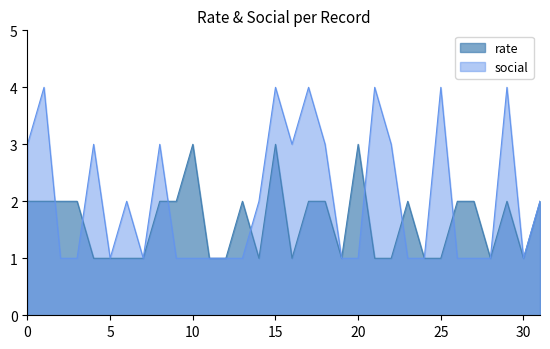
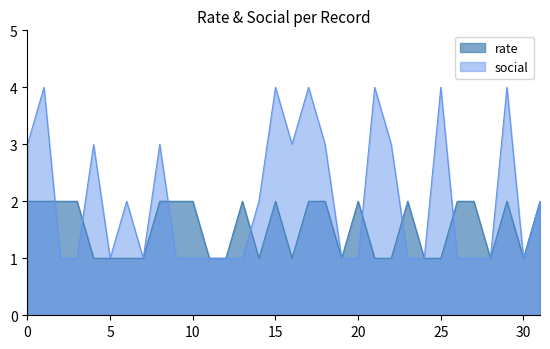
  {
    "rate": {
      "0": 2,
-     "10": 3,
-     "15": 3,
-     "20": 3,
+     "10": 2,
+     "15": 2,
+     "20": 2,
      "25": 1
    },
    "social": {
      "0": 3,
      "10": 1,
      "15": 4,
      "20": 1,
      "25": 4
    }
  }
